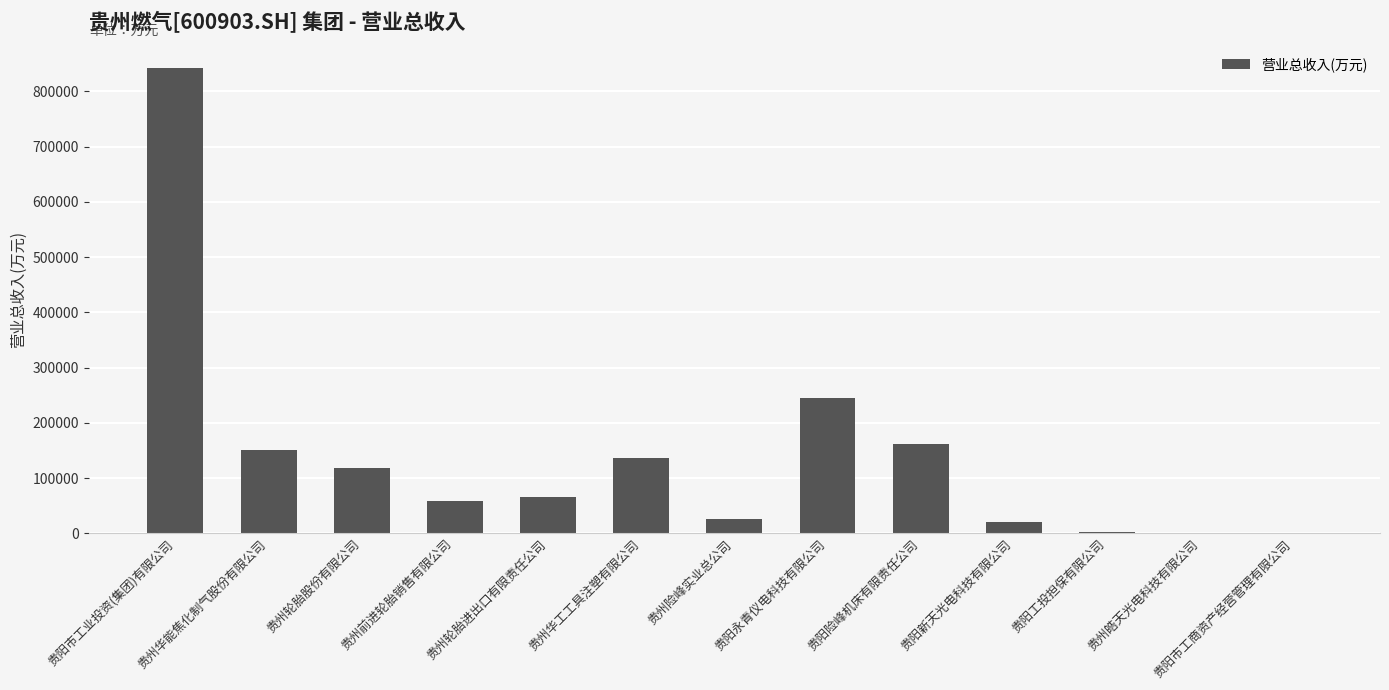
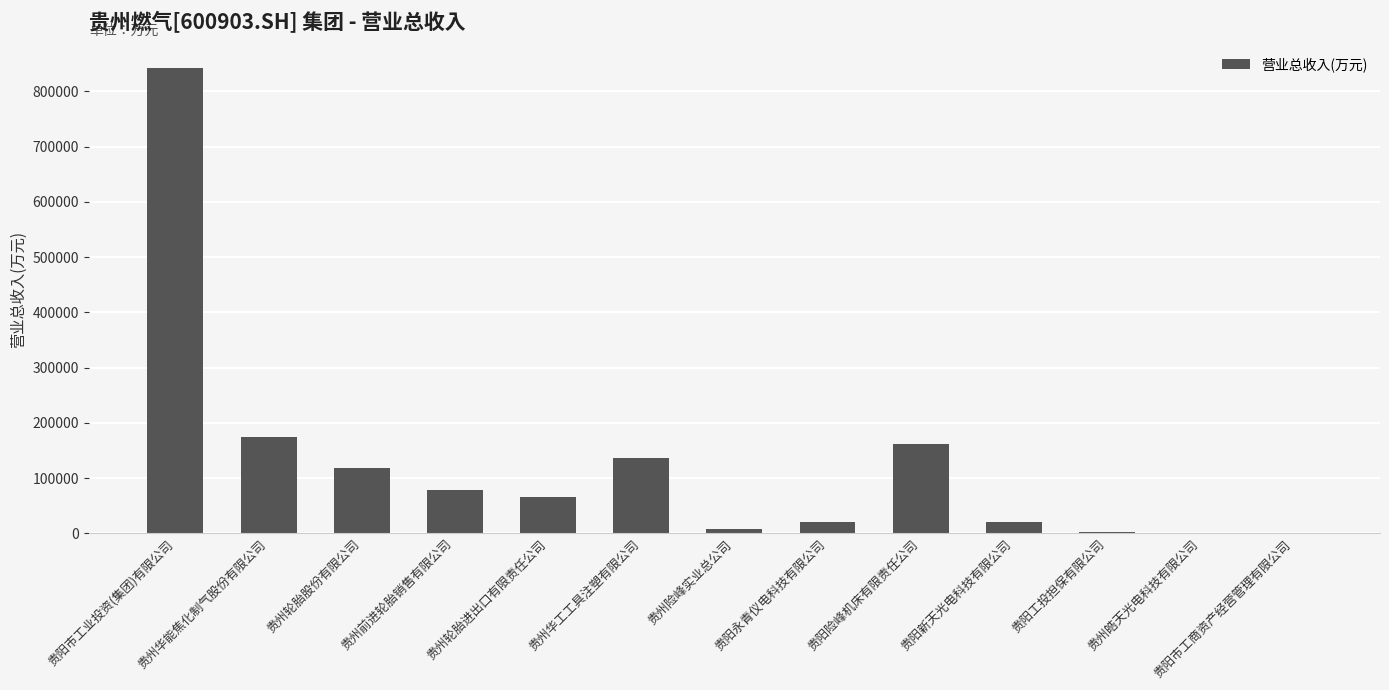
  {
    "贵阳市工业投资(集团)有限公司": 840000,
-   "贵州华能焦化制气股份有限公司": 150000,
+   "贵州华能焦化制气股份有限公司": 170000,
    "贵州轮胎股份有限公司": 120000,
-   "贵州前进轮胎销售有限公司": 60000,
+   "贵州前进轮胎销售有限公司": 80000,
    "贵州轮胎进出口有限责任公司": 70000,
    "贵州华工工具注塑有限公司": 140000,
-   "贵州险峰实业总公司": 30000,
-   "贵阳永青仪电科技有限公司": 240000,
+   "贵州险峰实业总公司": 10000,
+   "贵阳永青仪电科技有限公司": 20000,
    "贵阳险峰机床有限责任公司": 160000,
    "贵阳新天光电科技有限公司": 20000,
    "贵阳市工商资产经营管理有限公司": 0
  }
